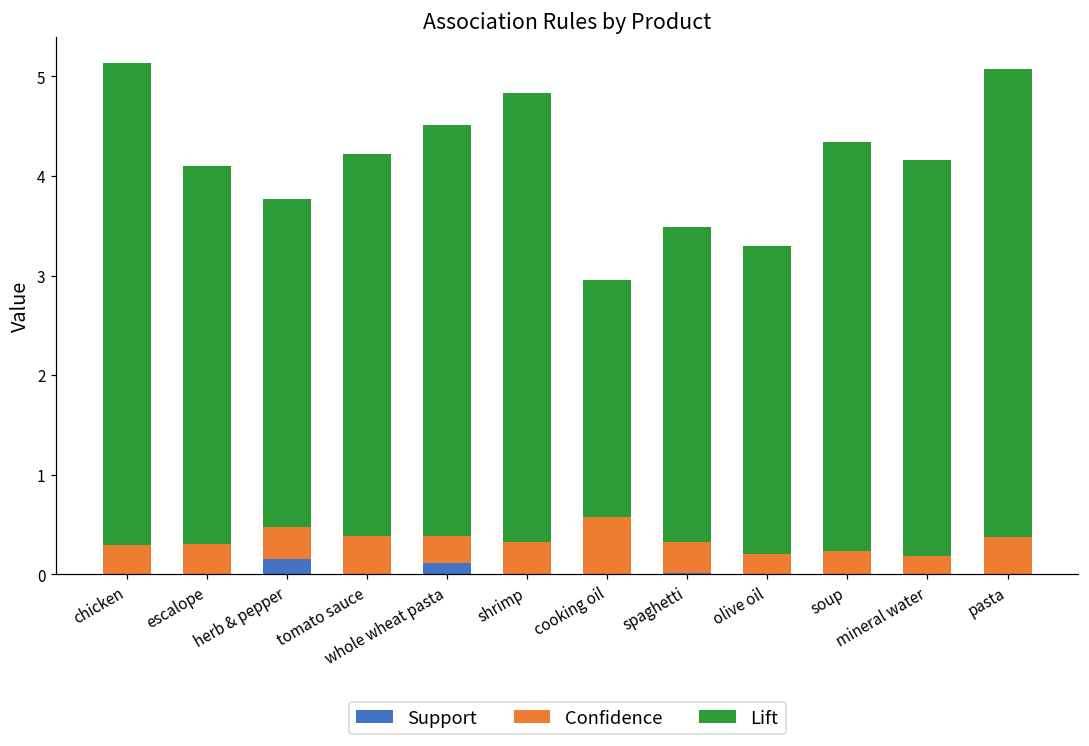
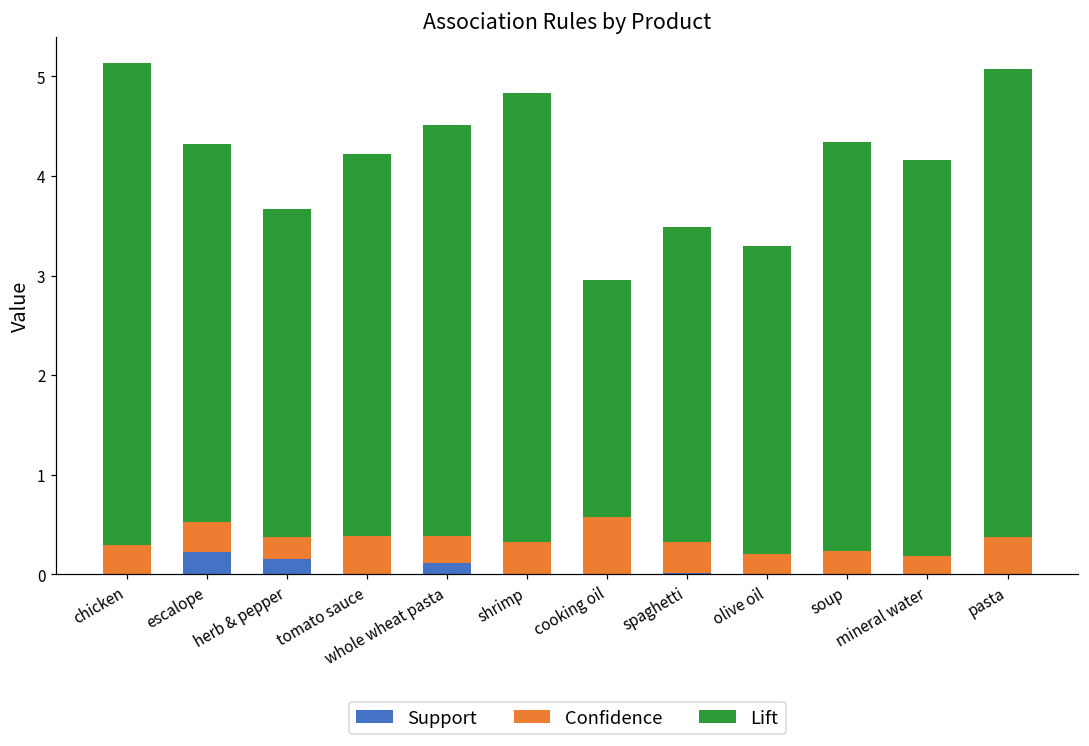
  {
    "Support": {
-     "escalope": 0.0,
+     "escalope": 0.2,
      "herb & pepper": 0.1,
      "whole wheat pasta": 0.1
    },
    "Confidence": {
      "chicken": 0.3,
      "escalope": 0.3,
-     "herb & pepper": 0.3,
+     "herb & pepper": 0.2,
      "tomato sauce": 0.4,
      "whole wheat pasta": 0.3,
      "shrimp": 0.3,
      "cooking oil": 0.6,
      "spaghetti": 0.3,
      "olive oil": 0.2,
      "soup": 0.2,
      "mineral water": 0.2,
      "pasta": 0.4
    },
    "Lift": {
      "chicken": 4.8,
      "escalope": 3.8,
      "herb & pepper": 3.3,
      "tomato sauce": 3.8,
      "whole wheat pasta": 4.1,
      "shrimp": 4.5,
      "cooking oil": 2.4,
      "spaghetti": 3.2,
      "olive oil": 3.1,
      "soup": 4.1,
      "mineral water": 4.0,
      "pasta": 4.7
    }
  }
